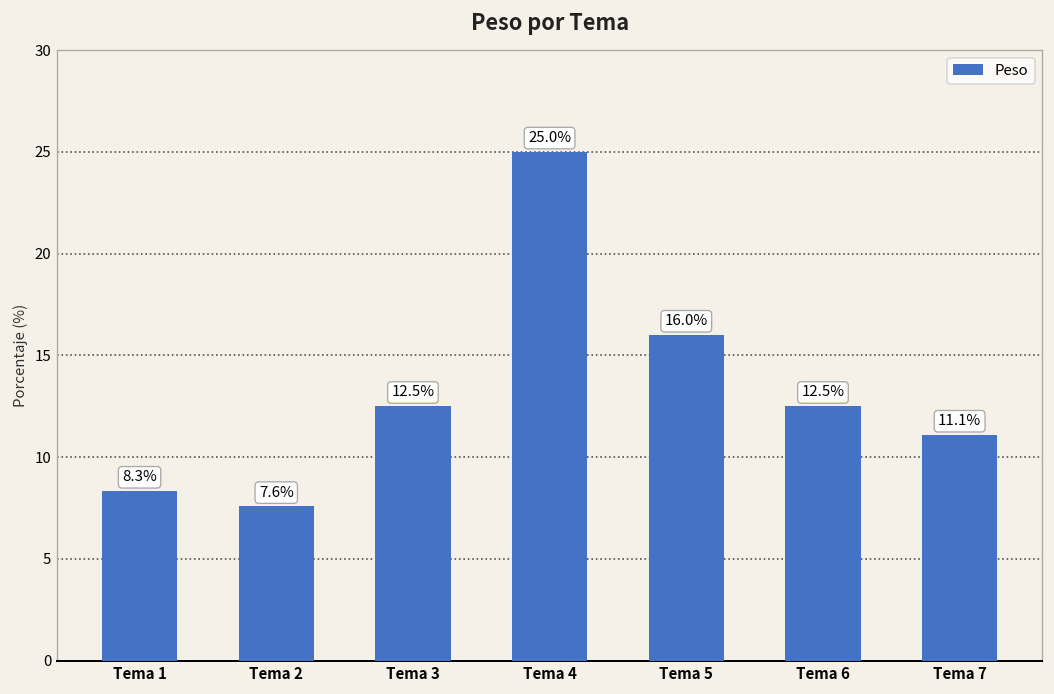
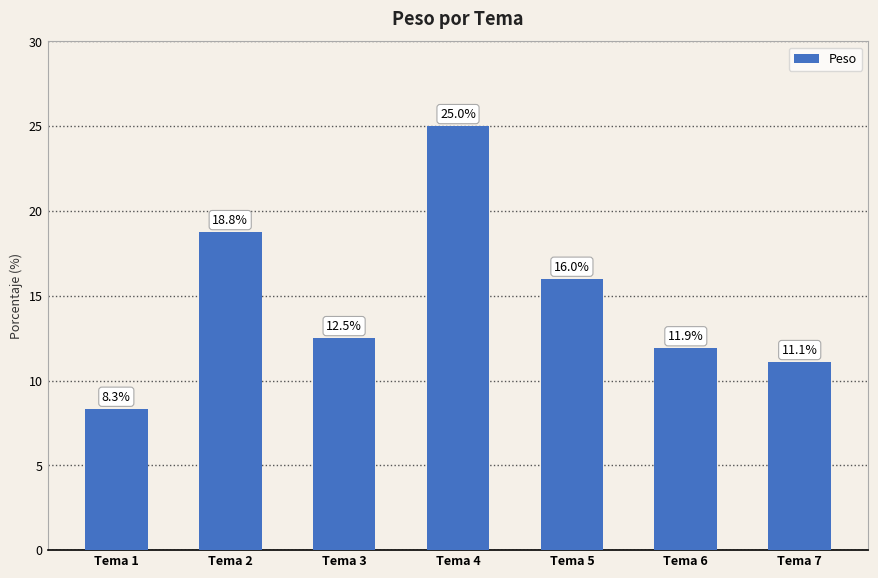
  {
-   "Tema 2": "7.6%",
-   "Tema 6": "12.5%"
+   "Tema 2": "18.8%",
+   "Tema 6": "11.9%"
  }
